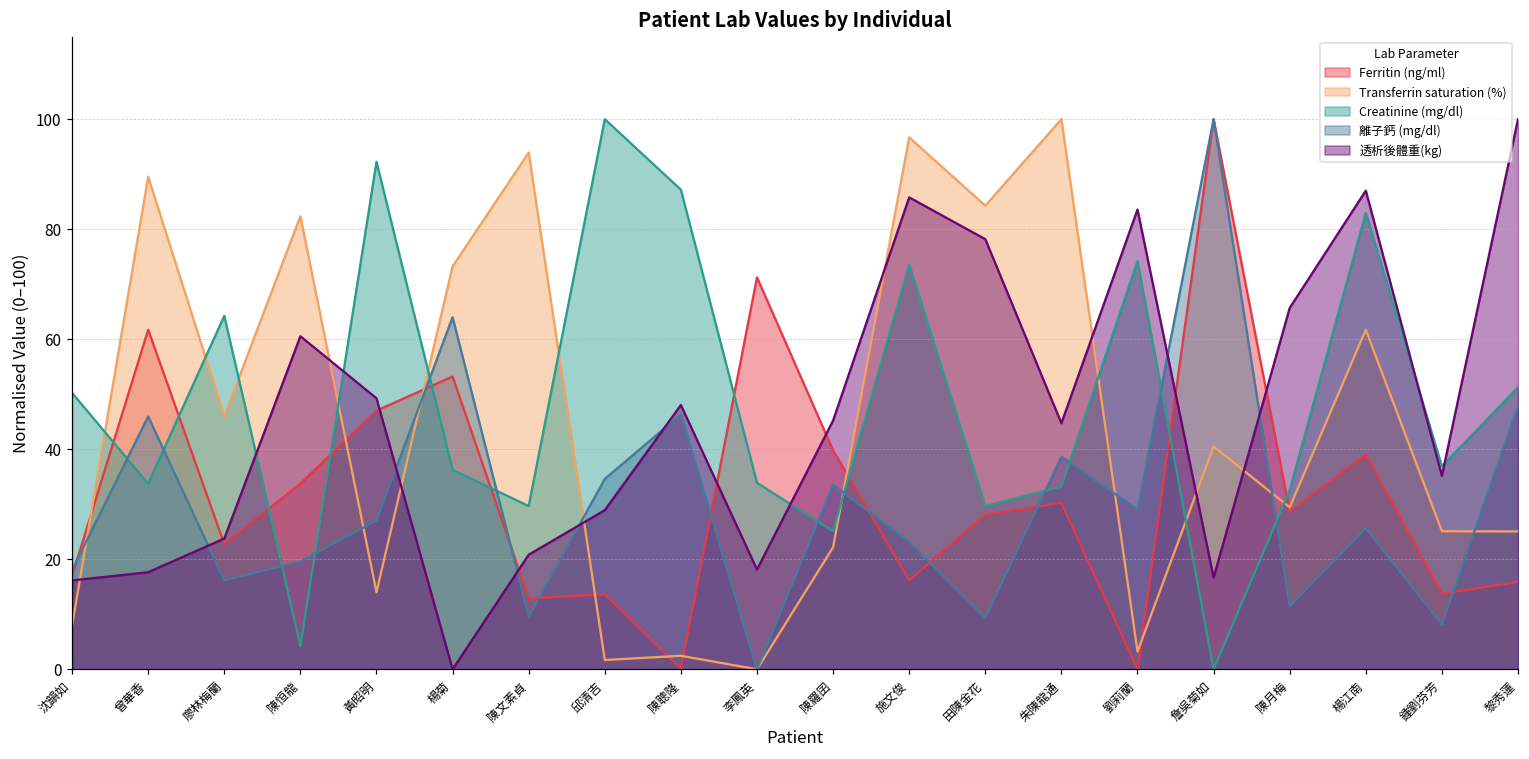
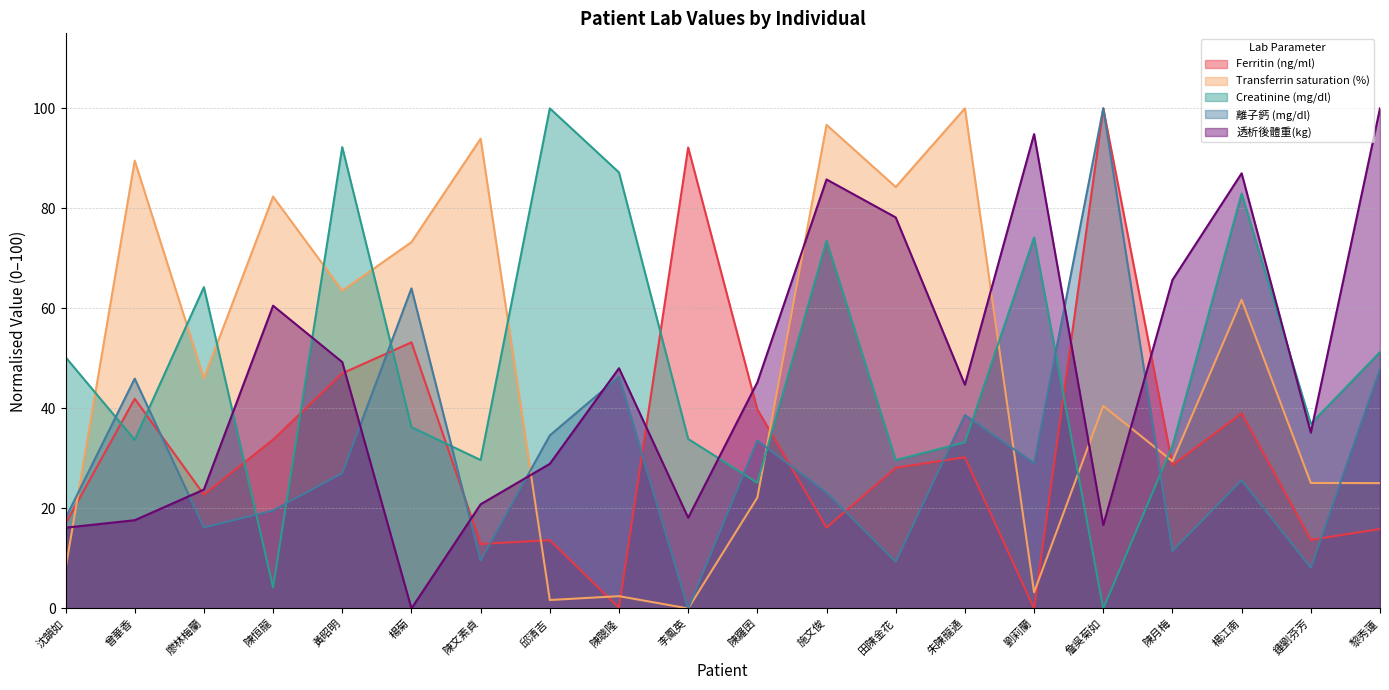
  {
    "Ferritin (ng/ml)": {
      "沈韻如": 17,
-     "曾華香": 62,
+     "曾華香": 42,
      "廖林梅蘭": 23,
      "陳恒龍": 34,
      "黃昭明": 47,
      "楊菊": 53,
      "陳文素貞": 13,
      "邱清吉": 14,
      "陳聰隆": 0,
-     "李鳳英": 71,
+     "李鳳英": 92,
      "陳羅囝": 40,
      "施文俊": 16,
      "田陳金花": 28,
      "朱陳龍通": 30,
      "劉莉蘭": 0,
      "陳月梅": 29,
      "楊江南": 39,
      "鍾劉芬芳": 14,
      "黎秀蓮": 16
    },
    "Transferrin saturation (%)": {
      "沈韻如": 8,
      "曾華香": 90,
      "廖林梅蘭": 46,
      "陳恒龍": 82,
-     "黃昭明": 14,
+     "黃昭明": 64,
      "楊菊": 73,
      "陳文素貞": 94,
      "邱清吉": 2,
      "陳聰隆": 2,
      "陳羅囝": 22,
      "施文俊": 97,
      "田陳金花": 84,
      "朱陳龍通": 100,
      "劉莉蘭": 3,
      "詹吳菊如": 41,
      "陳月梅": 29,
      "楊江南": 62,
      "鍾劉芬芳": 25,
      "黎秀蓮": 25
    },
    "透析後體重(kg)": {
      "沈韻如": 16,
      "曾華香": 18,
      "廖林梅蘭": 24,
      "陳恒龍": 61,
      "黃昭明": 49,
      "楊菊": 0,
      "陳文素貞": 21,
      "邱清吉": 29,
      "陳聰隆": 48,
      "李鳳英": 18,
      "陳羅囝": 45,
      "施文俊": 86,
      "田陳金花": 78,
      "朱陳龍通": 45,
-     "劉莉蘭": 84,
+     "劉莉蘭": 95,
      "詹吳菊如": 17,
      "陳月梅": 66,
      "楊江南": 87,
      "鍾劉芬芳": 35,
      "黎秀蓮": 100
    }
  }
